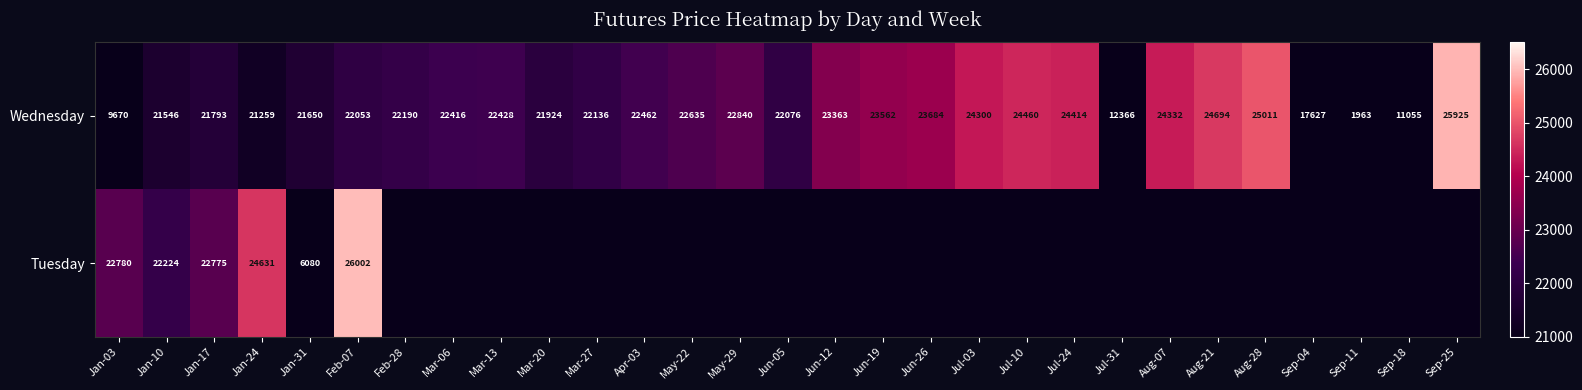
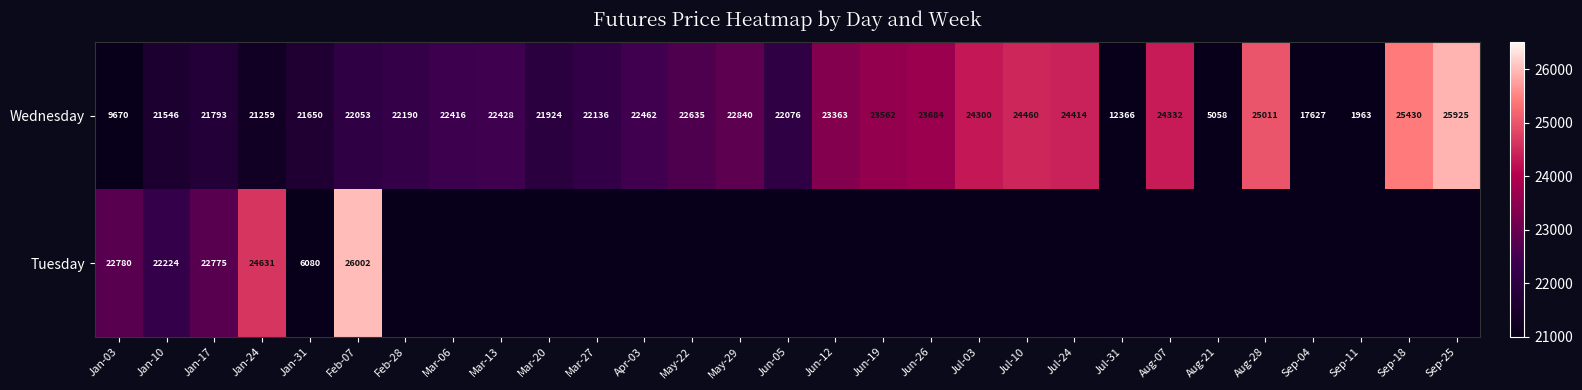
  {
    "Wednesday": {
      "Jan-03": 9670,
      "Jan-10": 21546,
      "Jan-17": 21793,
      "Jan-24": 21259,
      "Jan-31": 21650,
      "Feb-07": 22053,
      "Feb-28": 22190,
      "Mar-06": 22416,
      "Mar-13": 22428,
      "Mar-20": 21924,
      "Mar-27": 22136,
      "Apr-03": 22462,
      "May-22": 22635,
      "May-29": 22840,
      "Jun-05": 22076,
      "Jun-12": 23363,
      "Jun-19": 23562,
      "Jun-26": 23684,
      "Jul-03": 24300,
      "Jul-10": 24460,
      "Jul-24": 24414,
      "Jul-31": 12366,
      "Aug-07": 24332,
-     "Aug-21": 24694,
+     "Aug-21": 5058,
      "Aug-28": 25011,
      "Sep-04": 17627,
      "Sep-11": 1963,
-     "Sep-18": 11055,
+     "Sep-18": 25430,
      "Sep-25": 25925
    },
    "Tuesday": {
      "Jan-03": 22780,
      "Jan-10": 22224,
      "Jan-17": 22775,
      "Jan-24": 24631,
      "Jan-31": 6080,
      "Feb-07": 26002
    }
  }
